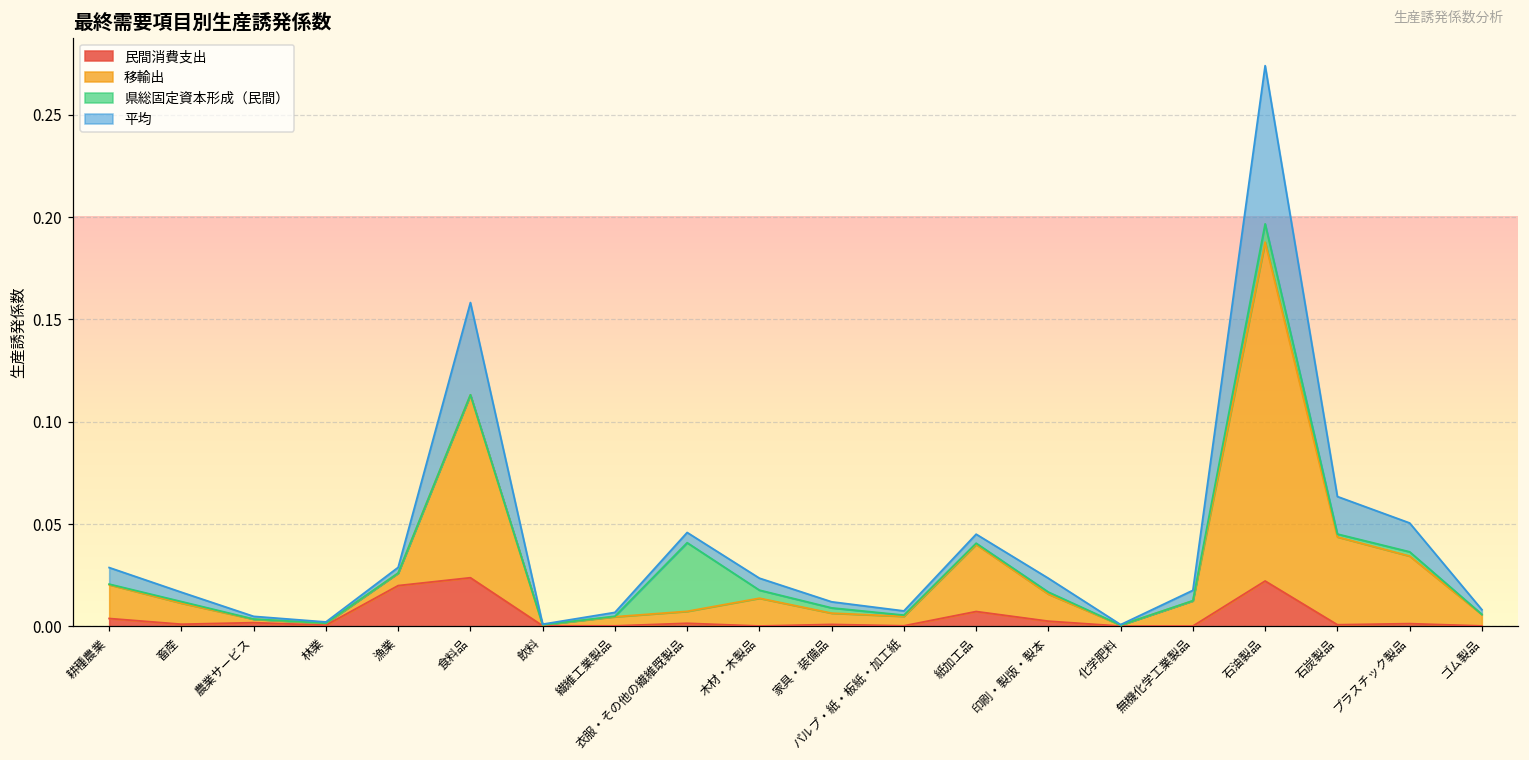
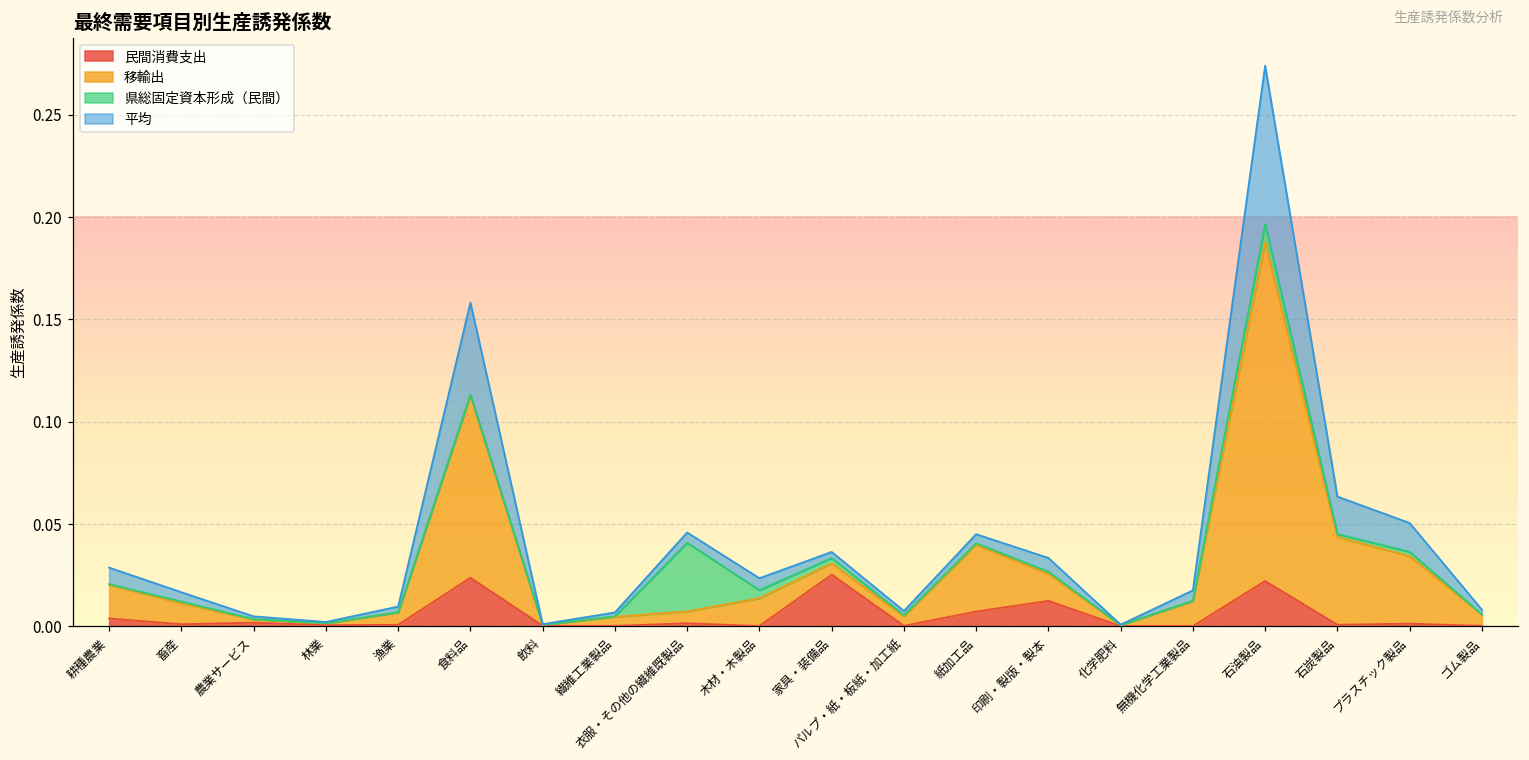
  {
    "民間消費支出": {
      "耕種農業": 0.004,
      "畜産": 0.001,
      "農業サービス": 0.002,
-     "漁業": 0.020,
+     "漁業": 0.001,
      "食料品": 0.024,
      "繊維工業製品": 0.000,
      "衣服・その他の繊維既製品": 0.001,
      "木材・木製品": 0.000,
-     "家具・装備品": 0.001,
+     "家具・装備品": 0.025,
      "パルプ・紙・板紙・加工紙": 0.000,
      "紙加工品": 0.007,
-     "印刷・製版・製本": 0.002,
+     "印刷・製版・製本": 0.012,
      "無機化学工業製品": 0.000,
      "石油製品": 0.022,
      "石炭製品": 0.001,
      "プラスチック製品": 0.001,
      "ゴム製品": 0.000
    },
    "移輸出": {
      "衣服・その他の繊維既製品": 0.006,
      "木材・木製品": 0.014,
      "家具・装備品": 0.006,
      "石油製品": 0.166,
      "石炭製品": 0.043,
      "プラスチック製品": 0.033
    },
    "県総固定資本形成（民間）": {
      "衣服・その他の繊維既製品": 0.034,
      "木材・木製品": 0.004,
      "家具・装備品": 0.003,
      "石油製品": 0.009,
      "石炭製品": 0.001,
      "プラスチック製品": 0.002
    },
    "平均": {
      "耕種農業": 0.008,
      "畜産": 0.005,
      "漁業": 0.003,
      "食料品": 0.045,
      "繊維工業製品": 0.002,
      "衣服・その他の繊維既製品": 0.005,
      "木材・木製品": 0.006,
      "家具・装備品": 0.003,
      "パルプ・紙・板紙・加工紙": 0.002,
      "紙加工品": 0.004,
      "印刷・製版・製本": 0.007,
      "無機化学工業製品": 0.005,
      "石油製品": 0.077,
      "石炭製品": 0.018,
      "プラスチック製品": 0.014,
      "ゴム製品": 0.002
    }
  }
